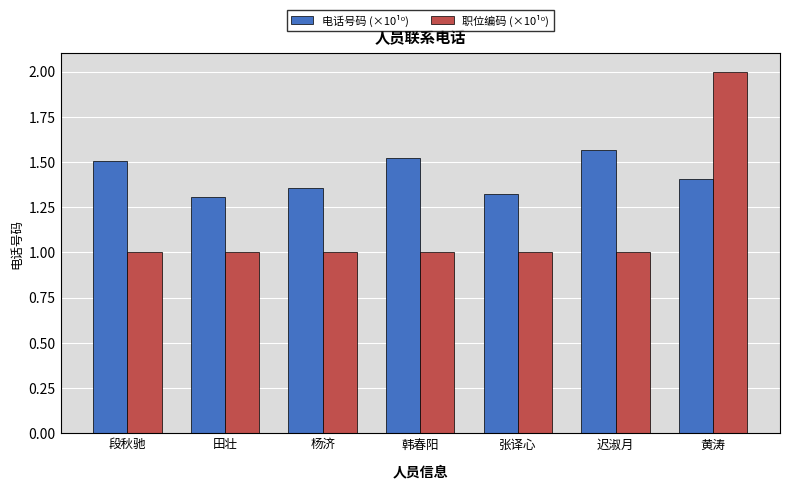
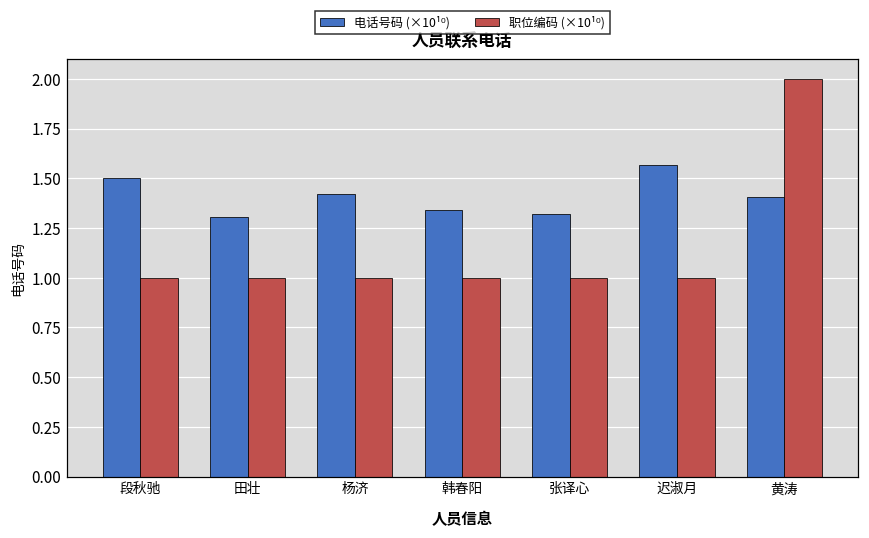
  {
    "电话号码 (×10¹⁰)": {
      "段秋驰": 1.50,
      "田壮": 1.31,
-     "杨济": 1.36,
-     "韩春阳": 1.52,
+     "杨济": 1.42,
+     "韩春阳": 1.34,
      "张译心": 1.32,
      "迟淑月": 1.57,
      "黄涛": 1.41
    },
    "职位编码 (×10¹⁰)": {
      "段秋驰": 1.00,
      "田壮": 1.00,
      "杨济": 1.00,
      "韩春阳": 1.00,
      "张译心": 1.00,
      "迟淑月": 1.00,
      "黄涛": 2.00
    }
  }
